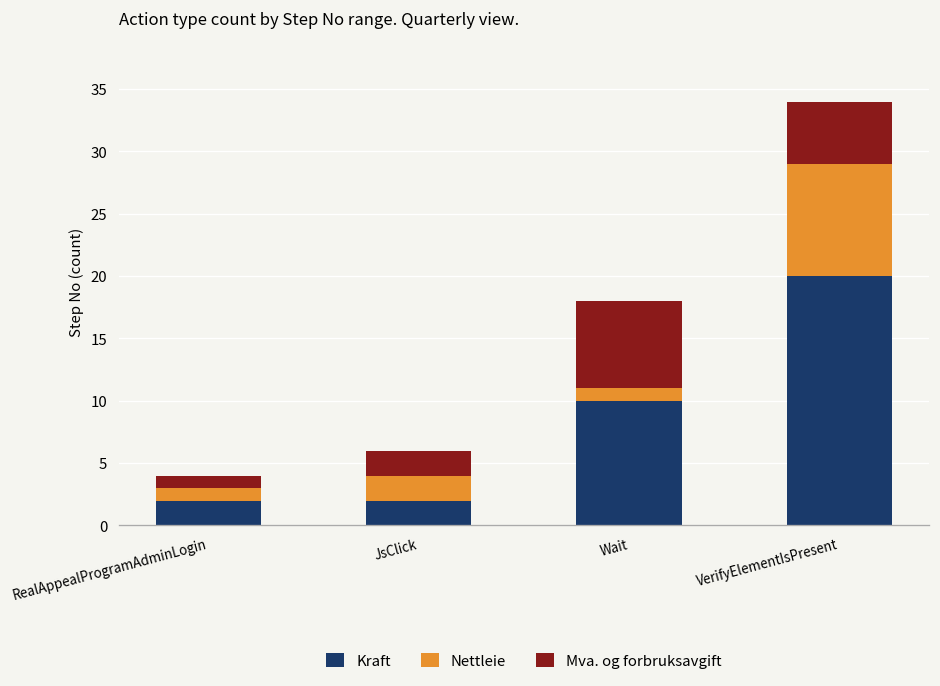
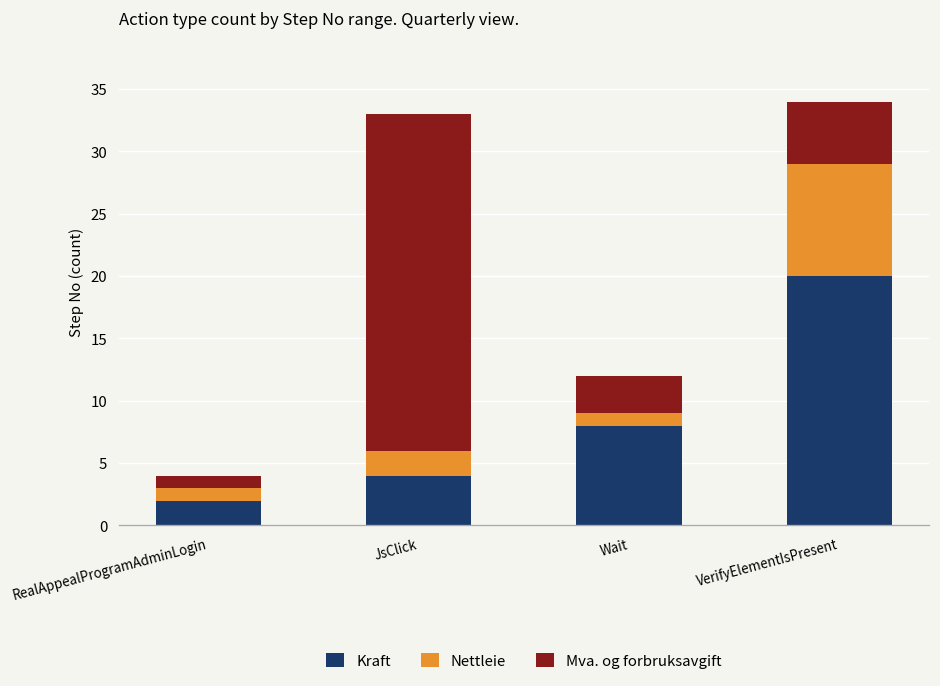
  {
    "Kraft": {
      "RealAppealProgramAdminLogin": 2,
-     "JsClick": 2,
-     "Wait": 10,
+     "JsClick": 4,
+     "Wait": 8,
      "VerifyElementIsPresent": 20
    },
    "Nettleie": {
      "RealAppealProgramAdminLogin": 1,
      "JsClick": 2,
      "Wait": 1,
      "VerifyElementIsPresent": 9
    },
    "Mva. og forbruksavgift": {
      "RealAppealProgramAdminLogin": 1,
-     "JsClick": 2,
-     "Wait": 7,
+     "JsClick": 27,
+     "Wait": 3,
      "VerifyElementIsPresent": 5
    }
  }
